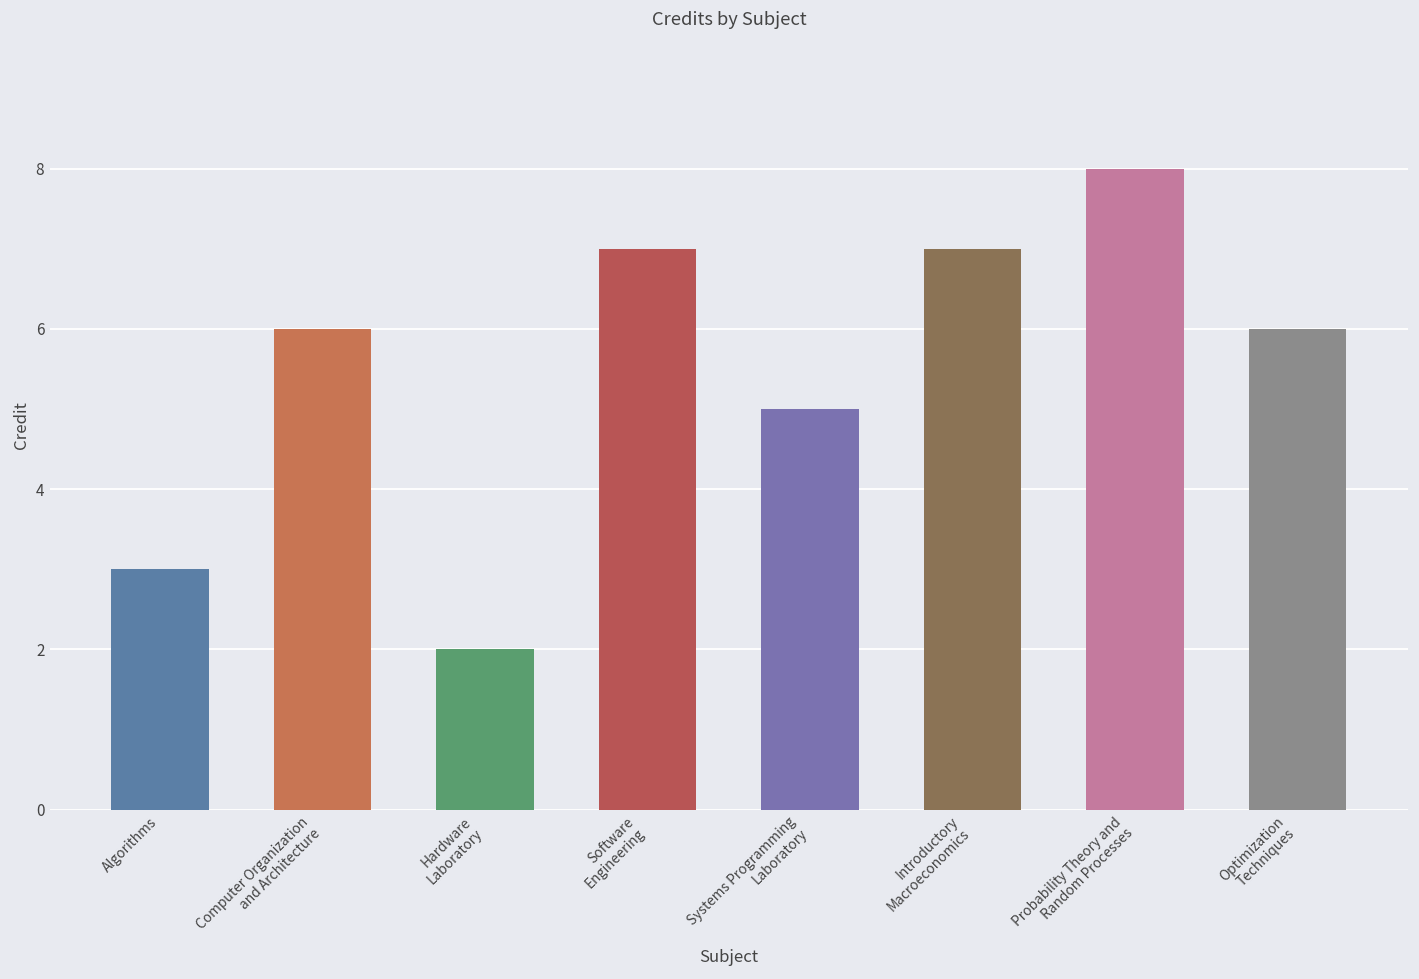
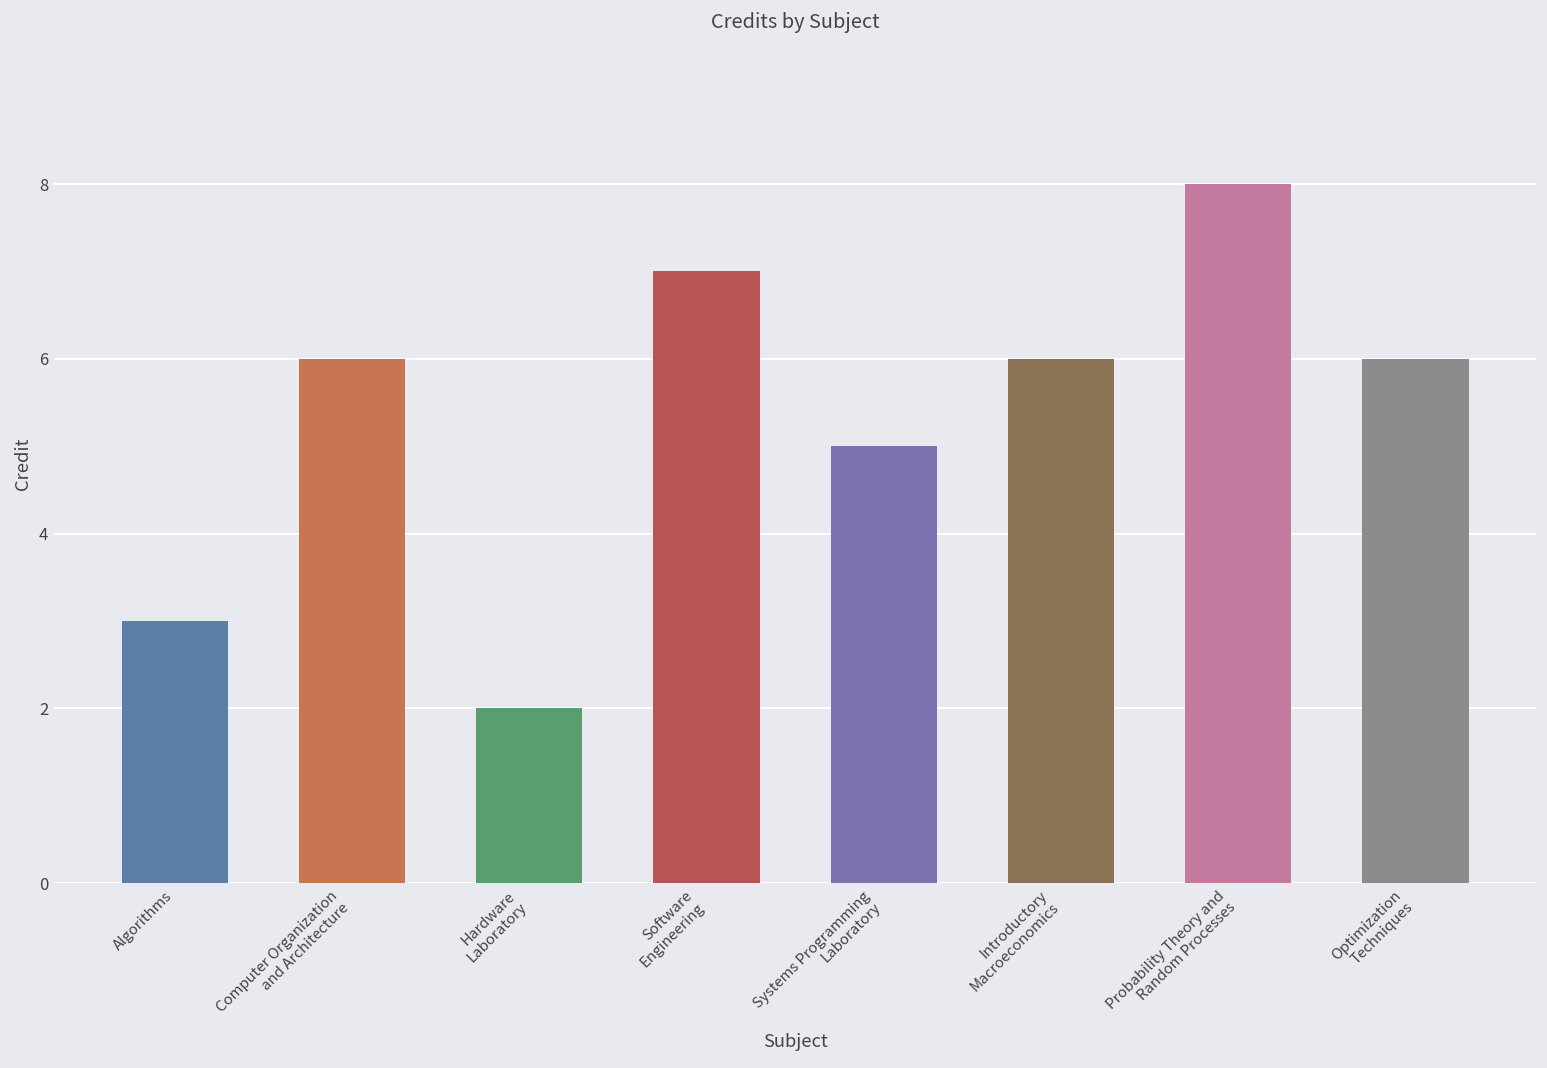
  {
    "Algorithms": 3,
    "Computer Organization and Architecture": 6,
    "Hardware Laboratory": 2,
    "Software Engineering": 7,
    "Systems Programming Laboratory": 5,
-   "Introductory Macroeconomics": 7,
+   "Introductory Macroeconomics": 6,
    "Probability Theory and Random Processes": 8,
    "Optimization Techniques": 6
  }
